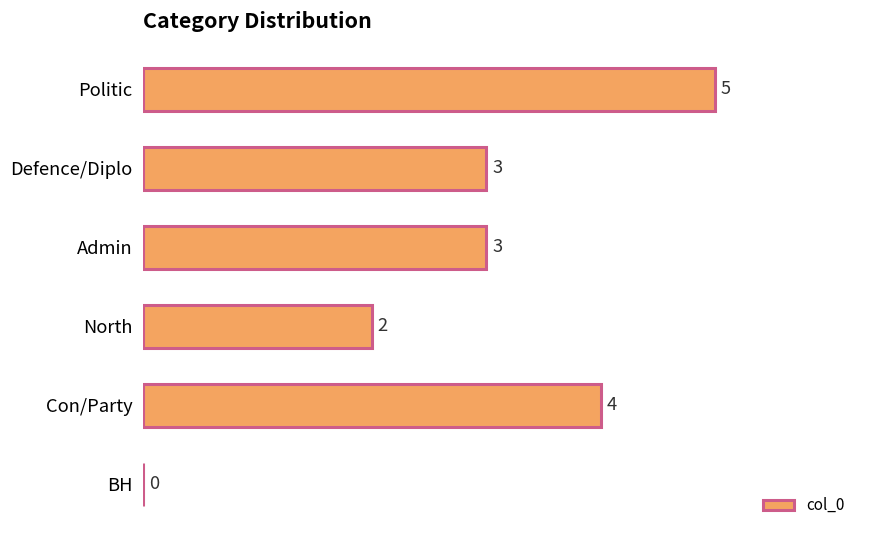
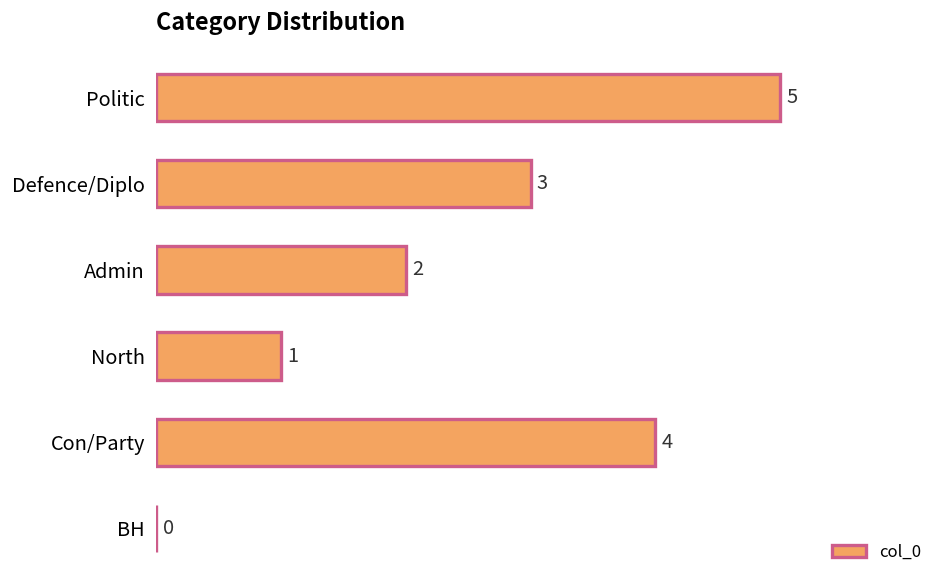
  {
    "Politic": 5,
    "Defence/Diplo": 3,
-   "Admin": 3,
-   "North": 2,
+   "Admin": 2,
+   "North": 1,
    "Con/Party": 4,
    "BH": 0
  }
